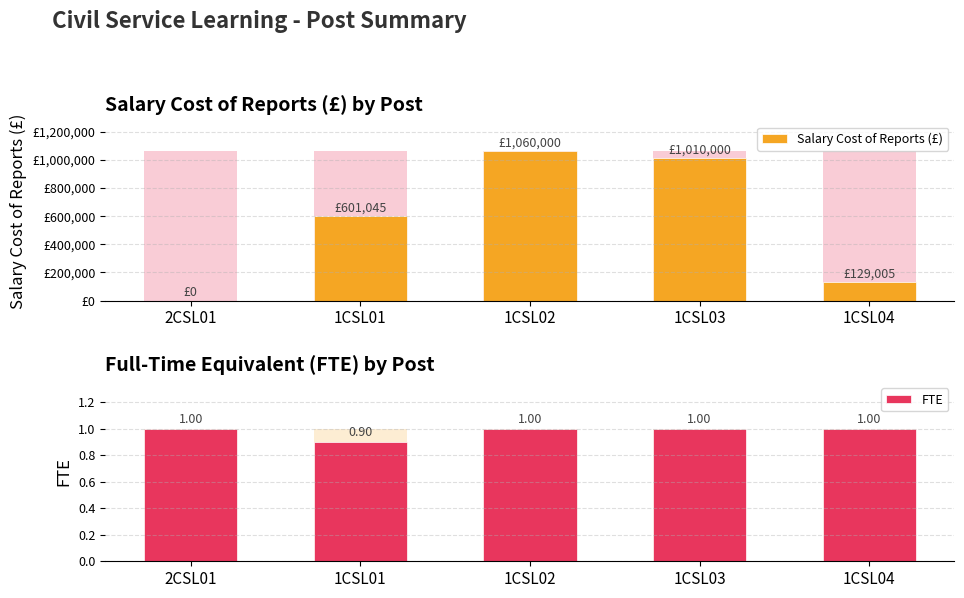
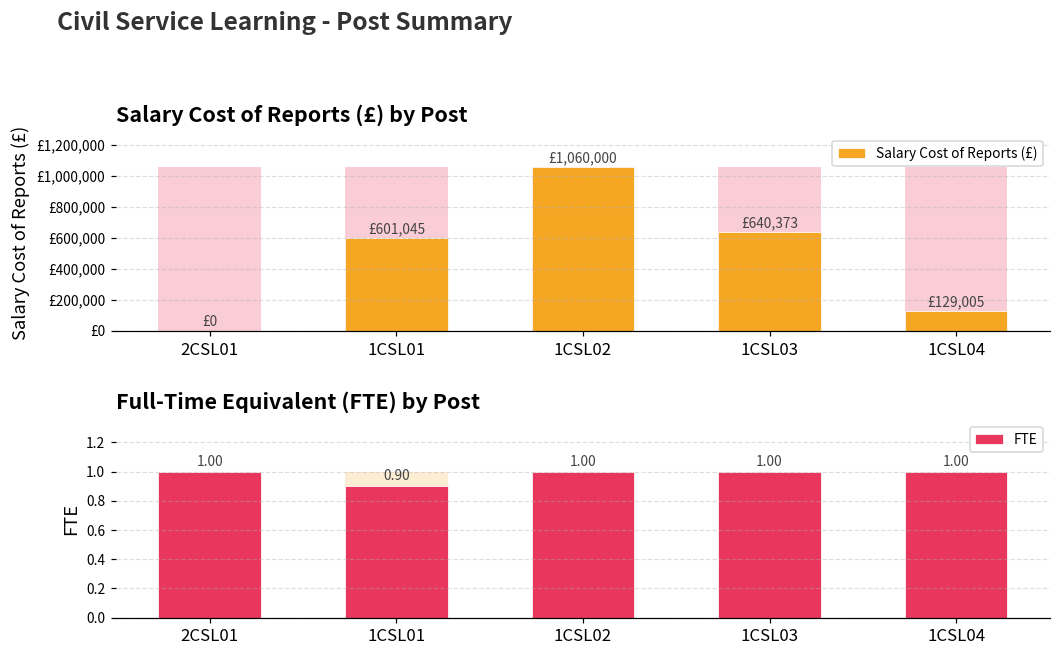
  {
    "Salary Cost of Reports (£) by Post": {
      "Salary Cost of Reports (£)": {
        "2CSL01": "£0",
        "1CSL02": "£1,060,000",
-       "1CSL03": "£1,010,000"
+       "1CSL03": "£640,373"
      }
    },
    "Full-Time Equivalent (FTE) by Post": {
      "FTE": {
        "2CSL01": "1.00",
        "1CSL02": "1.00",
        "1CSL03": "1.00",
        "1CSL04": "1.00"
      }
    }
  }
